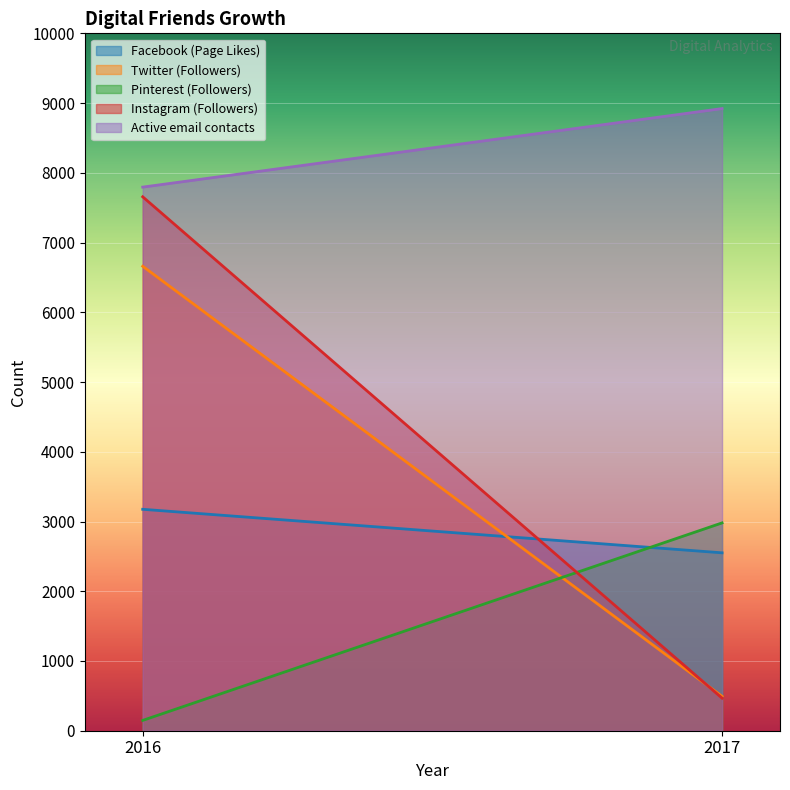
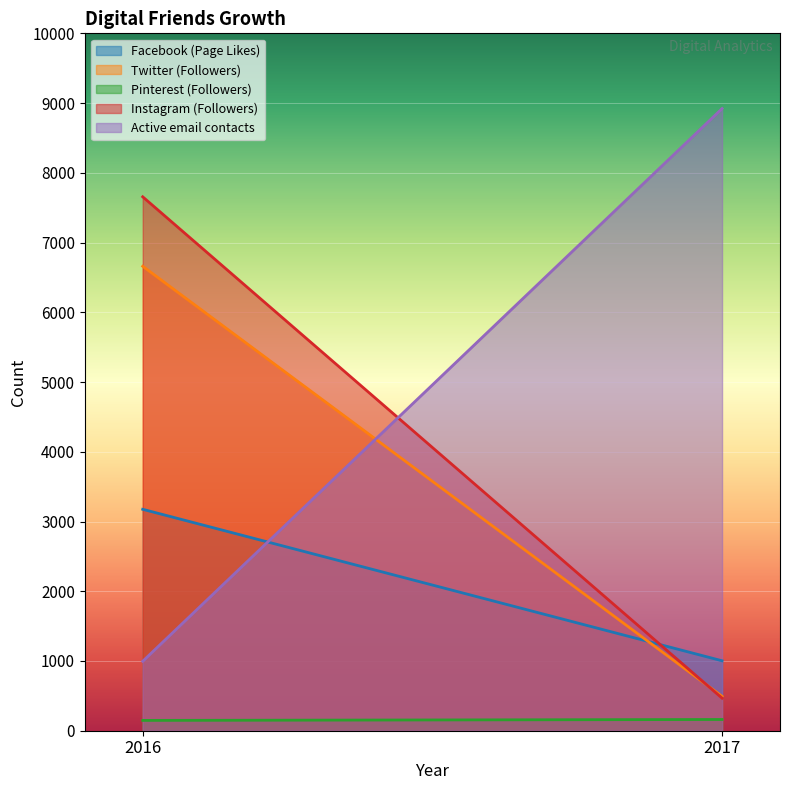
  {
    "Facebook (Page Likes)": {
      "2016": 3200,
-     "2017": 2600
+     "2017": 1000
    },
    "Twitter (Followers)": {
      "2016": 6700
    },
    "Pinterest (Followers)": {
      "2016": 100,
-     "2017": 3000
+     "2017": 200
    },
    "Instagram (Followers)": {
      "2016": 7700
    },
    "Active email contacts": {
-     "2016": 7800,
+     "2016": 1000,
      "2017": 8900
    }
  }
